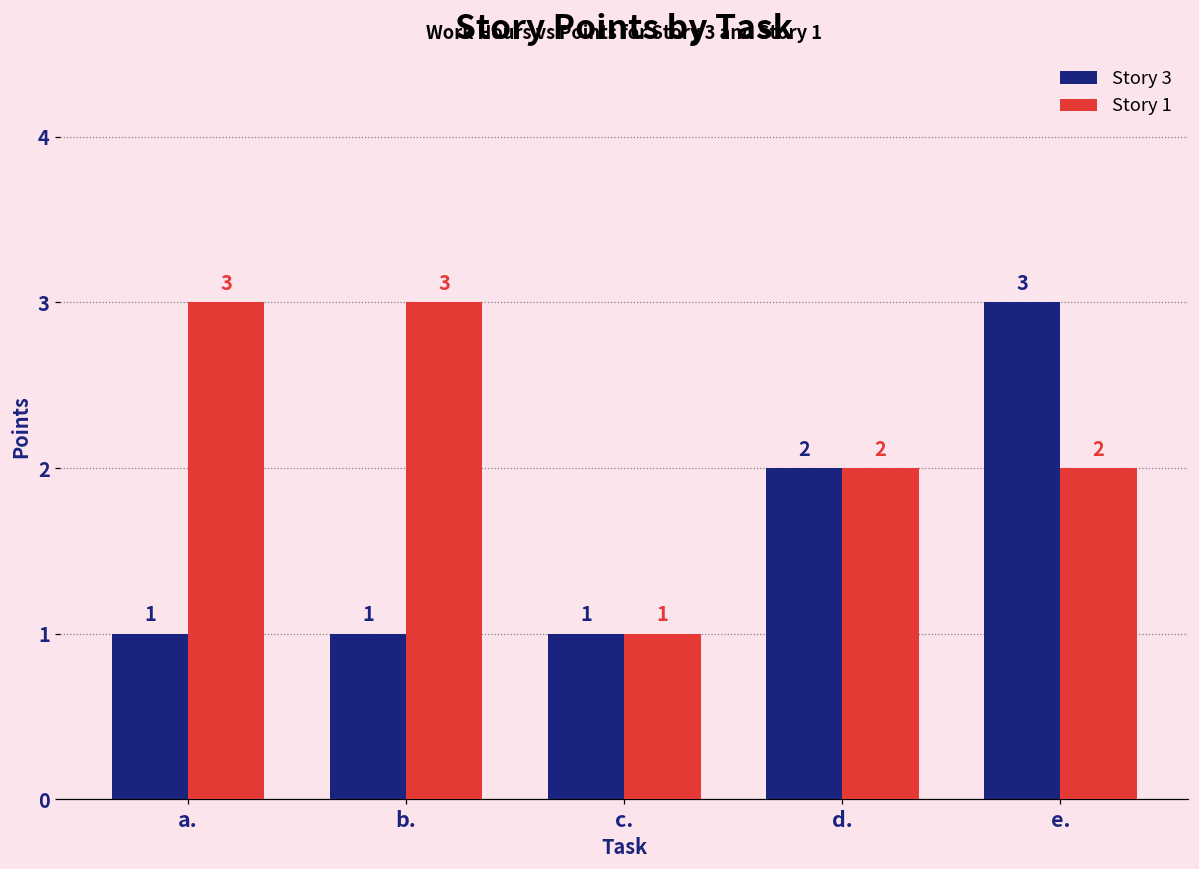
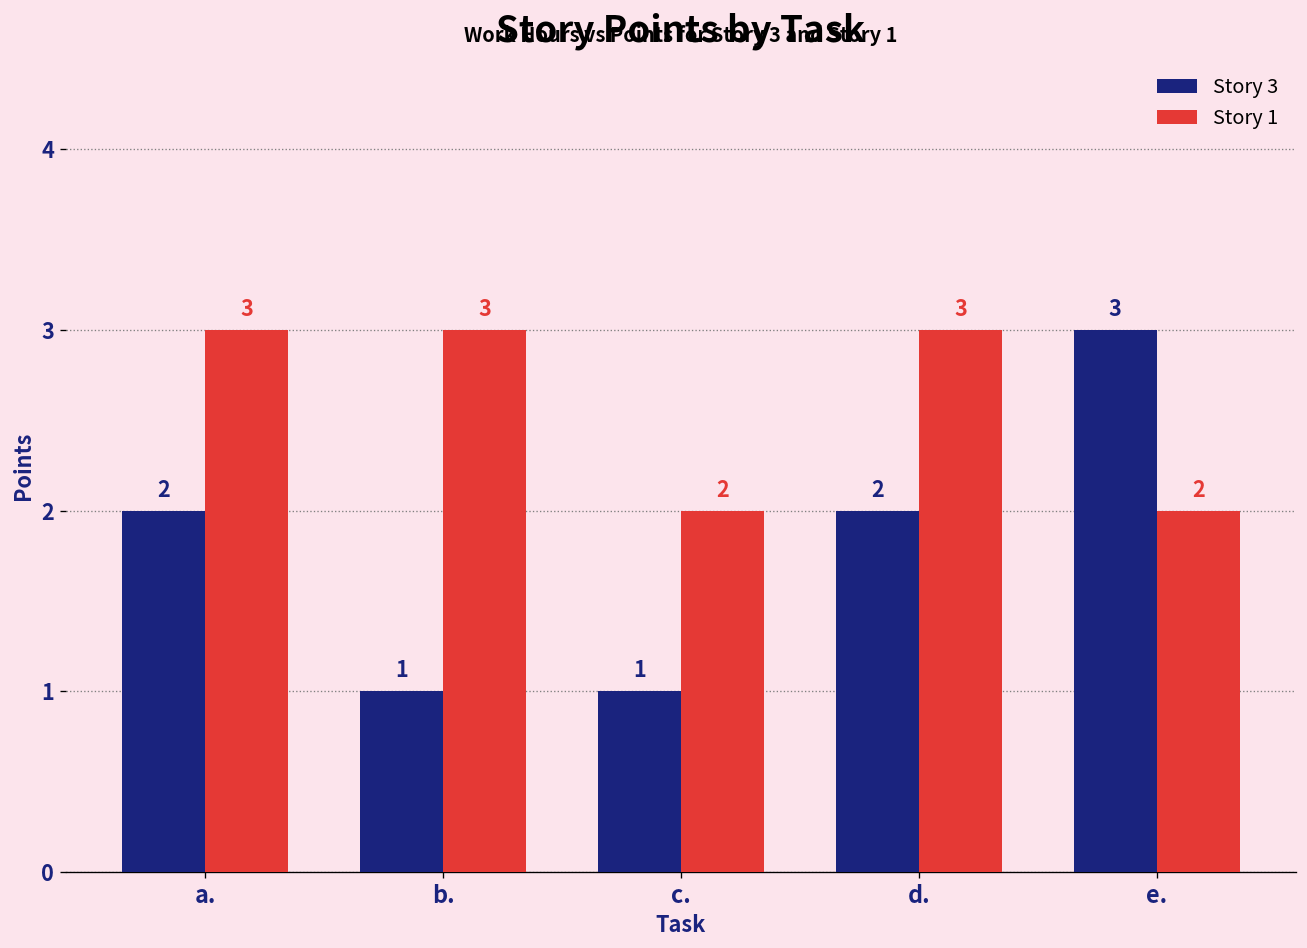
  {
    "Story 3": {
-     "a.": 1,
+     "a.": 2,
      "b.": 1,
      "c.": 1,
      "d.": 2,
      "e.": 3
    },
    "Story 1": {
      "a.": 3,
      "b.": 3,
-     "c.": 1,
-     "d.": 2,
+     "c.": 2,
+     "d.": 3,
      "e.": 2
    }
  }
